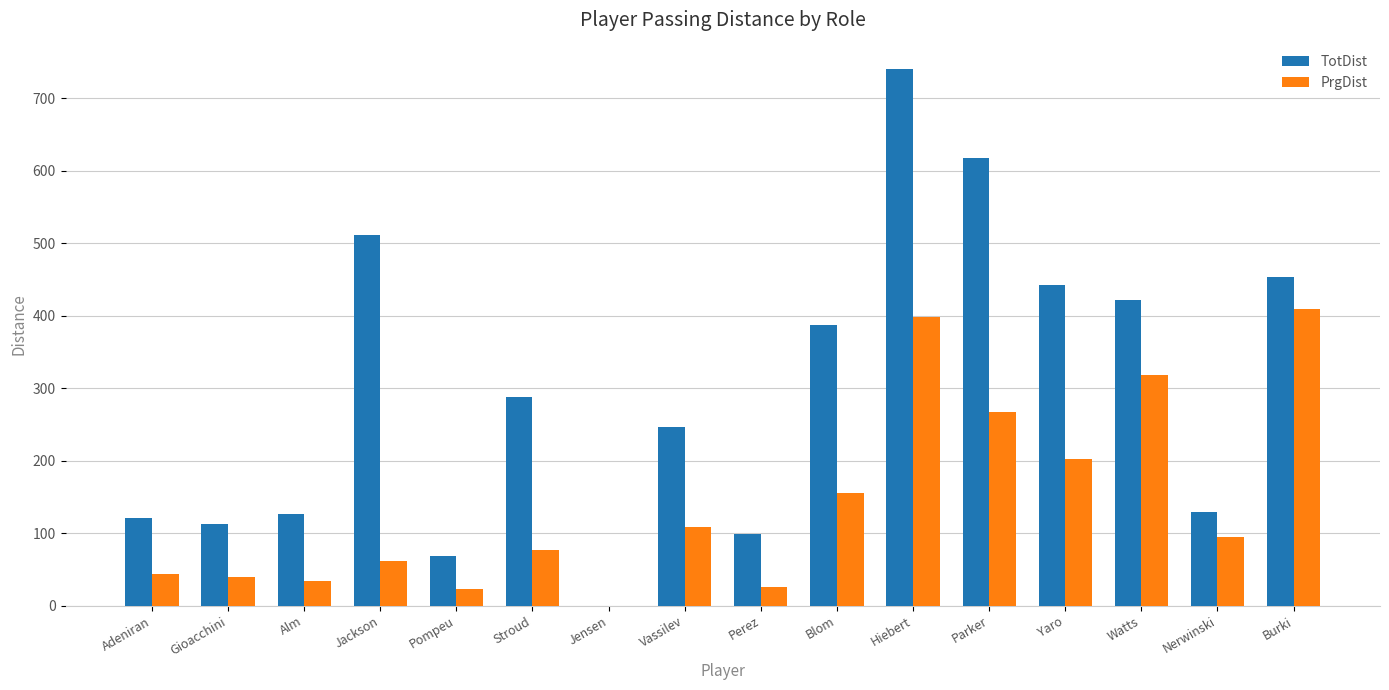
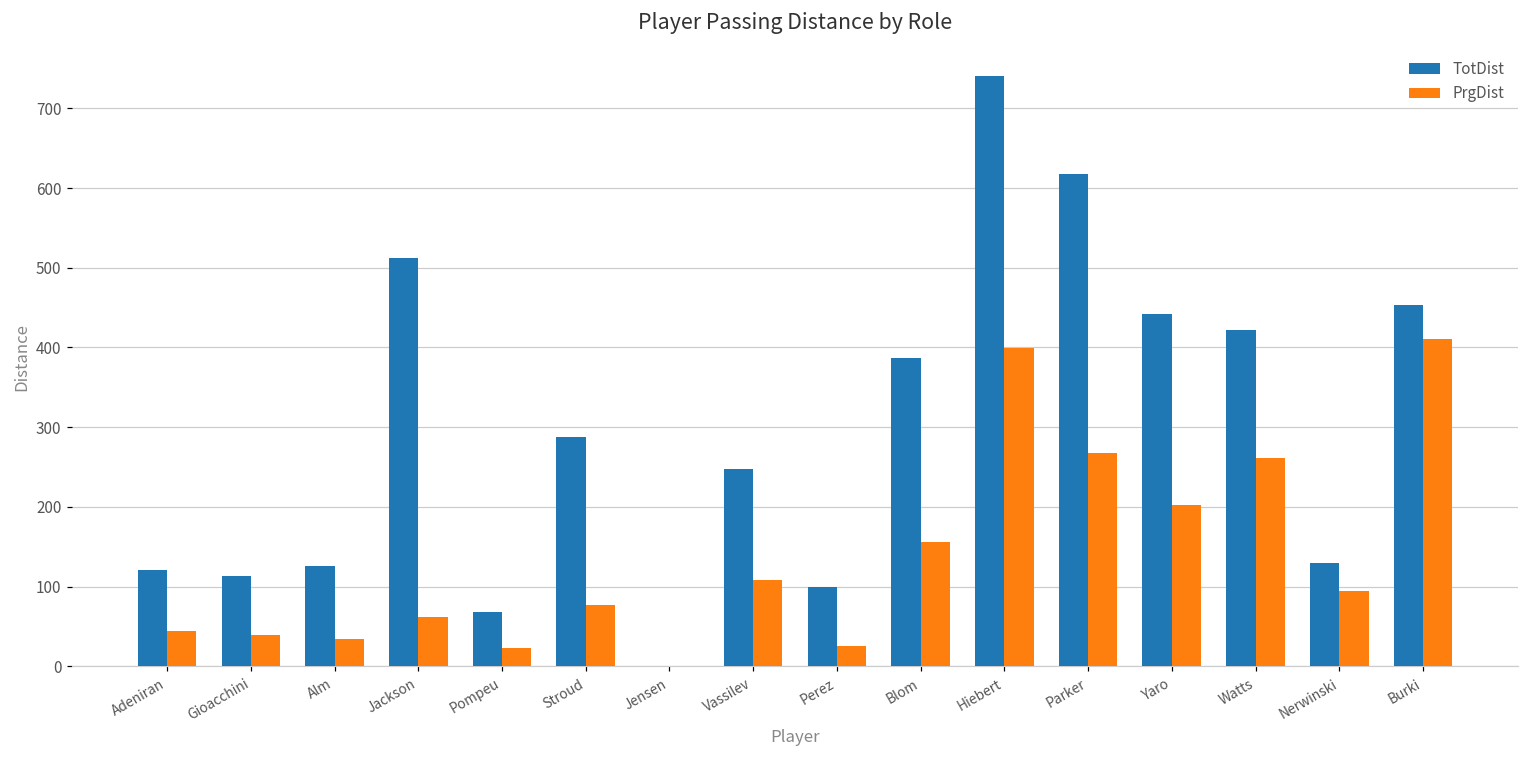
  {
    "TotDist": {
      "Adeniran": 120,
      "Gioacchini": 110,
      "Alm": 130,
      "Jackson": 510,
      "Pompeu": 70,
      "Stroud": 290,
      "Jensen": 0,
      "Vassilev": 250,
      "Perez": 100,
      "Blom": 390,
      "Hiebert": 740,
      "Parker": 620,
      "Yaro": 440,
      "Watts": 420,
      "Nerwinski": 130,
      "Burki": 450
    },
    "PrgDist": {
      "Adeniran": 40,
      "Gioacchini": 40,
      "Alm": 30,
      "Jackson": 60,
      "Pompeu": 20,
      "Stroud": 80,
      "Jensen": 0,
      "Vassilev": 110,
      "Perez": 30,
      "Blom": 160,
      "Hiebert": 400,
      "Parker": 270,
      "Yaro": 200,
-     "Watts": 320,
+     "Watts": 260,
      "Nerwinski": 100,
      "Burki": 410
    }
  }
